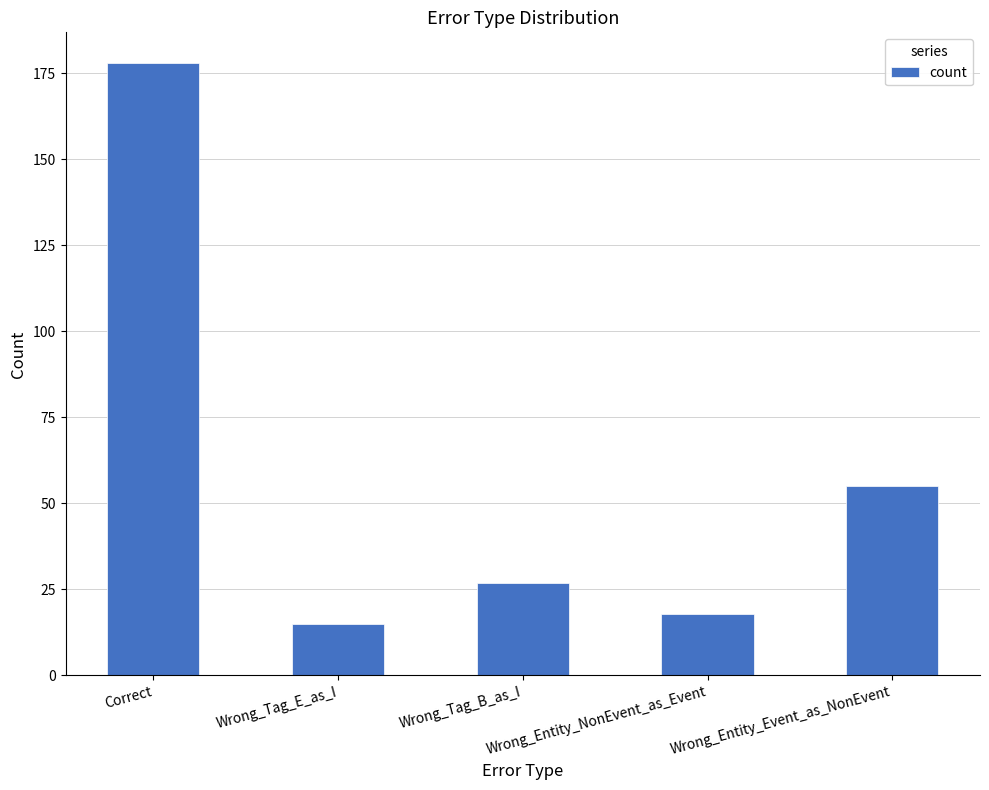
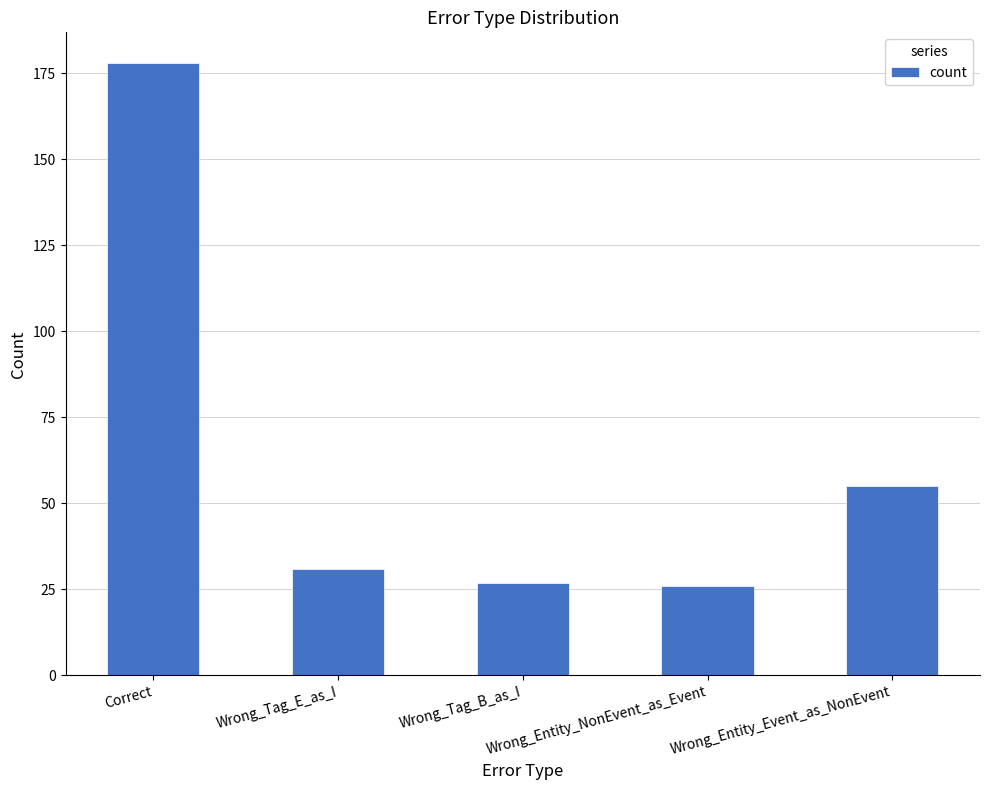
  {
    "Correct": 178,
-   "Wrong_Tag_E_as_I": 15,
+   "Wrong_Tag_E_as_I": 31,
    "Wrong_Tag_B_as_I": 27,
-   "Wrong_Entity_NonEvent_as_Event": 18,
+   "Wrong_Entity_NonEvent_as_Event": 26,
    "Wrong_Entity_Event_as_NonEvent": 55
  }
